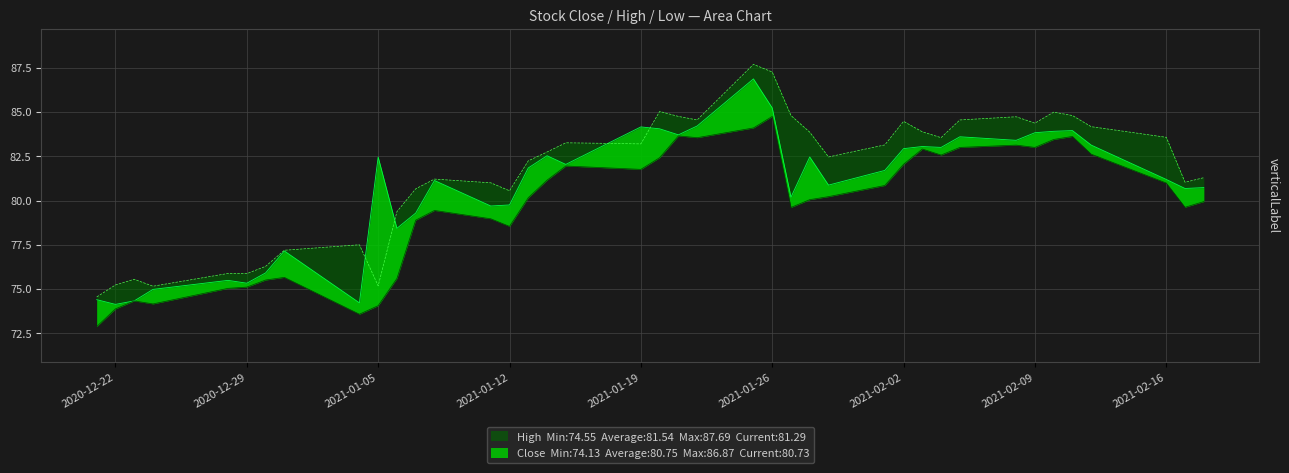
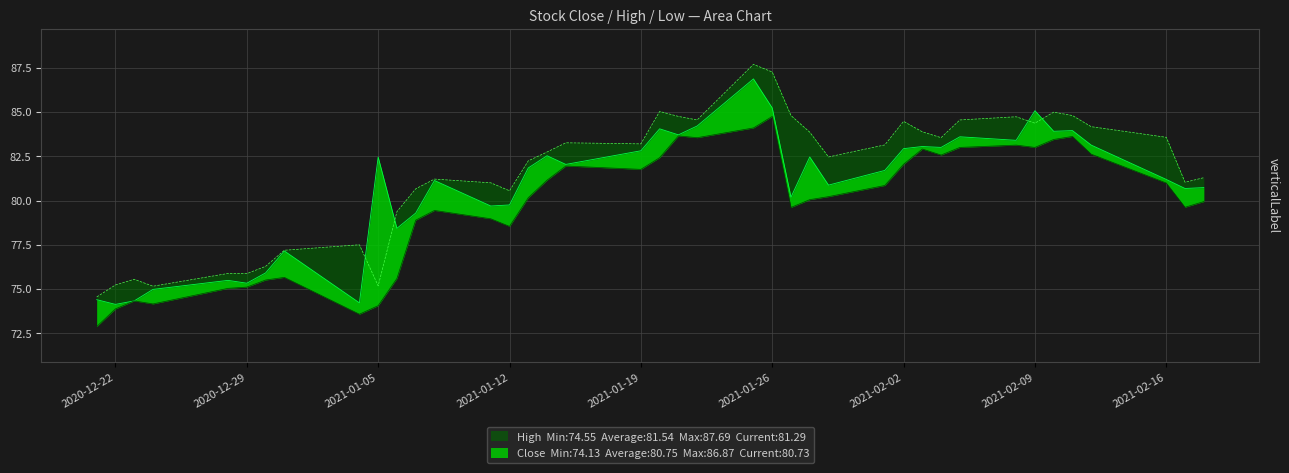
  {
    "Close Min:74.13 Average:80.75 Max:86.87 Current:80.73": {
      "2020-12-22": 74.1,
      "2020-12-29": 75.3,
      "2021-01-05": 82.5,
      "2021-01-12": 79.8,
-     "2021-01-19": 84.2,
+     "2021-01-19": 82.8,
      "2021-01-26": 85.2,
      "2021-02-02": 82.9,
-     "2021-02-09": 83.8,
+     "2021-02-09": 85.1,
      "2021-02-16": 81.2
    }
  }
